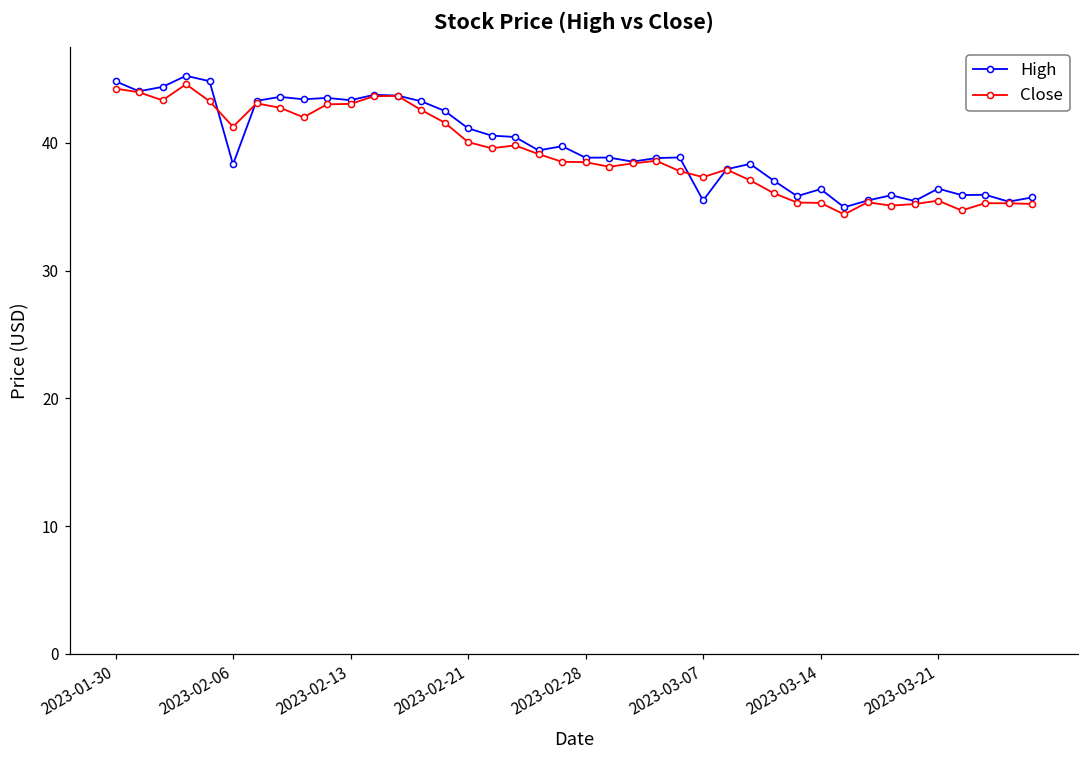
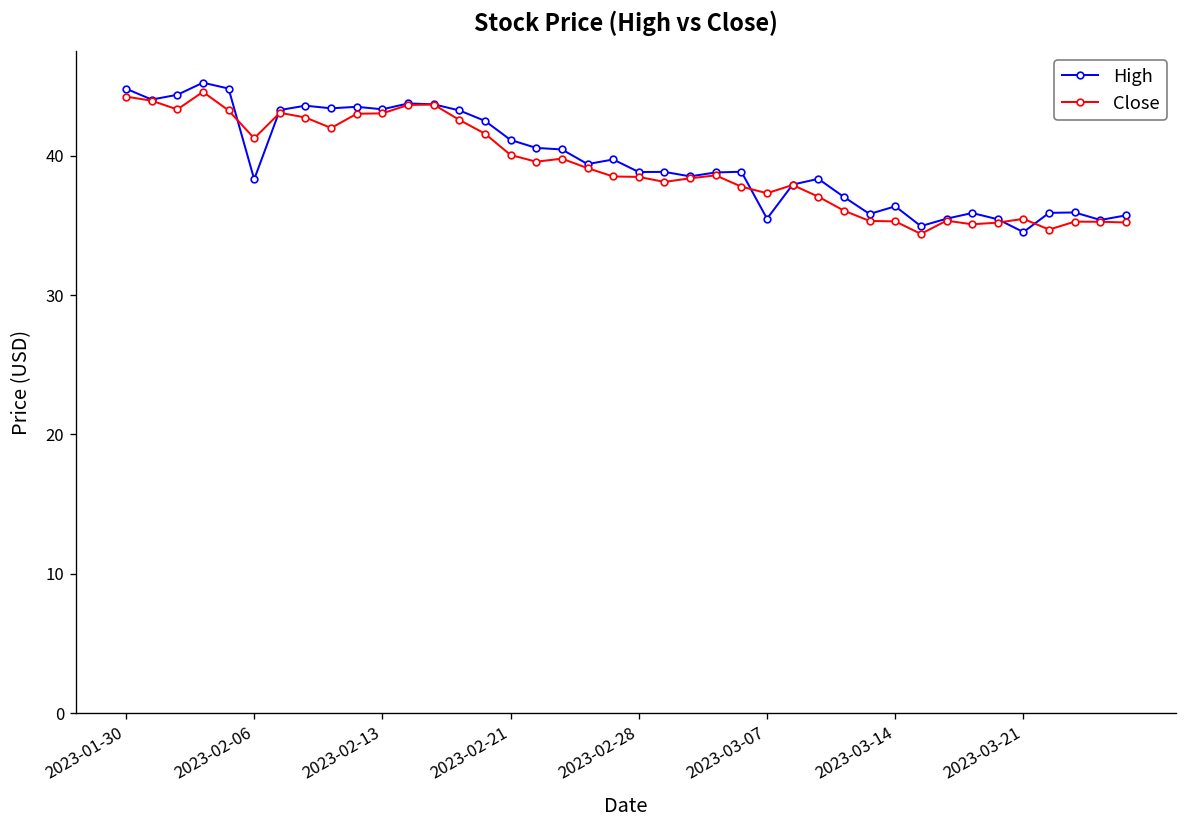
  {
    "High": {
      "2023-01-30": 44.8,
      "2023-02-06": 38.3,
      "2023-02-13": 43.3,
      "2023-02-21": 41.1,
      "2023-02-28": 38.8,
      "2023-03-07": 35.5,
      "2023-03-14": 36.4,
-     "2023-03-21": 36.4
+     "2023-03-21": 34.5
    },
    "Close": {
      "2023-01-30": 44.2,
      "2023-02-06": 41.3,
      "2023-02-13": 43.0,
      "2023-02-21": 40.0,
      "2023-02-28": 38.5,
      "2023-03-07": 37.3,
      "2023-03-14": 35.3,
      "2023-03-21": 35.5
    }
  }
